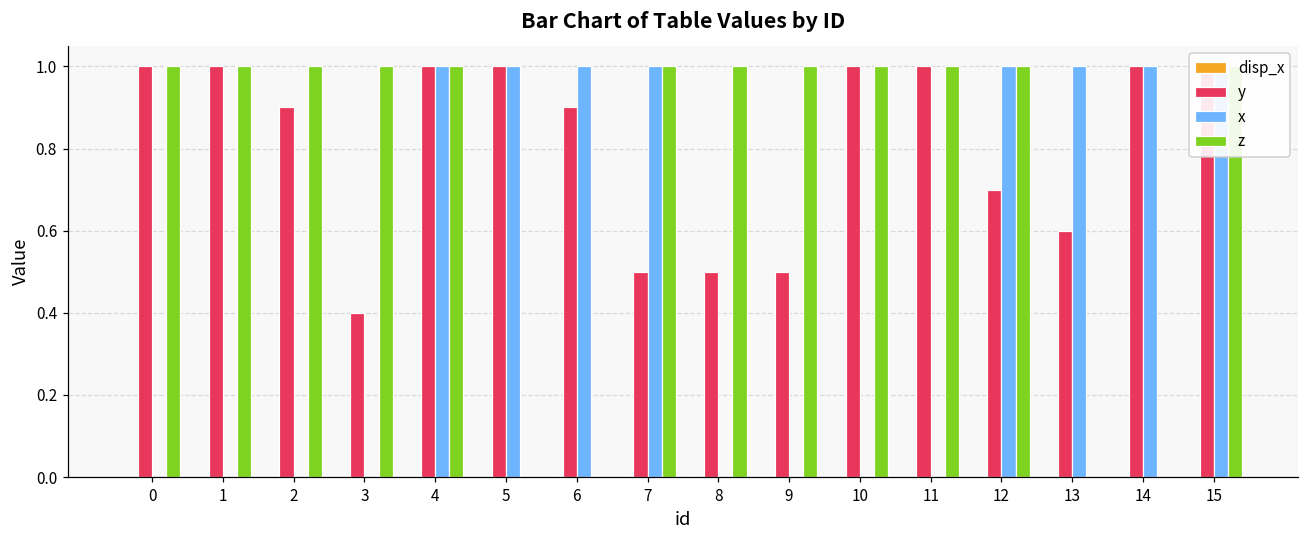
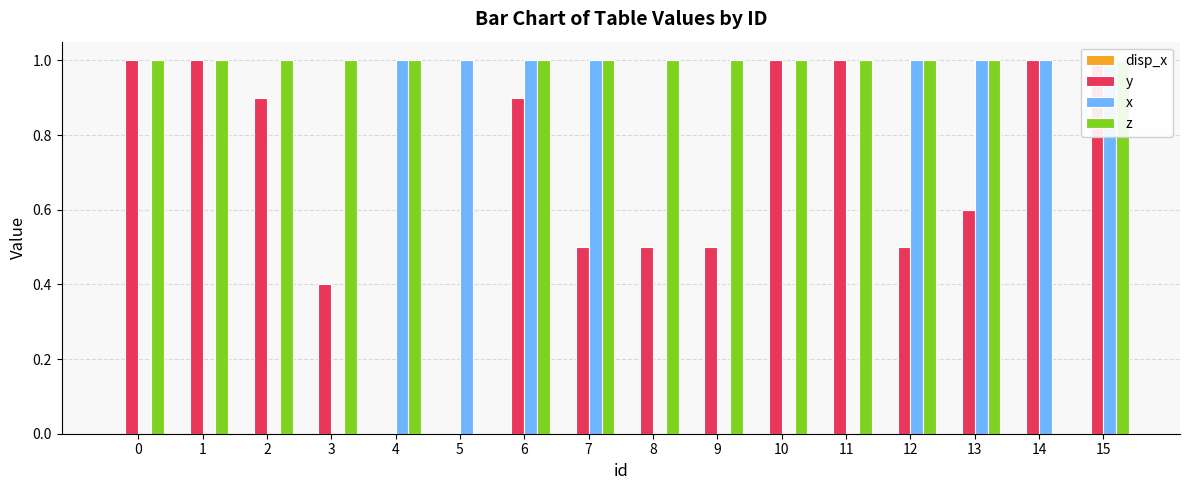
  {
    "disp_x": {
      "0": 0.0,
      "1": 0.0,
      "2": 0.0,
      "3": 0.0,
      "8": 0.0,
      "9": 0.0,
      "10": 0.0,
      "11": 0.0
    },
    "y": {
      "0": 1.0,
      "1": 1.0,
      "2": 0.9,
      "3": 0.4,
-     "4": 1,
-     "5": 1,
+     "4": 0,
+     "5": 0,
      "6": 0.9,
      "7": 0.5,
      "8": 0.5,
      "9": 0.5,
      "10": 1.0,
      "11": 1.0,
-     "12": 0.7,
+     "12": 0.5,
      "13": 0.6,
      "14": 1.0
    },
    "x": {
      "0": 0.0,
      "1": 0.0,
      "2": 0.0,
      "3": 0.0,
      "4": 1.0,
      "5": 1.0,
      "6": 1.0,
      "7": 1.0,
      "8": 0.0,
      "9": 0.0,
      "10": 0.0,
      "11": 0.0,
      "12": 1.0,
      "13": 1.0,
      "14": 1.0
    },
    "z": {
      "0": 1,
      "1": 1,
      "2": 1,
      "3": 1,
      "4": 1,
      "5": 0,
-     "6": 0,
+     "6": 1,
      "7": 1,
      "8": 1,
      "9": 1,
      "10": 1,
      "11": 1,
      "12": 1,
-     "13": 0,
+     "13": 1,
      "14": 0
    }
  }
